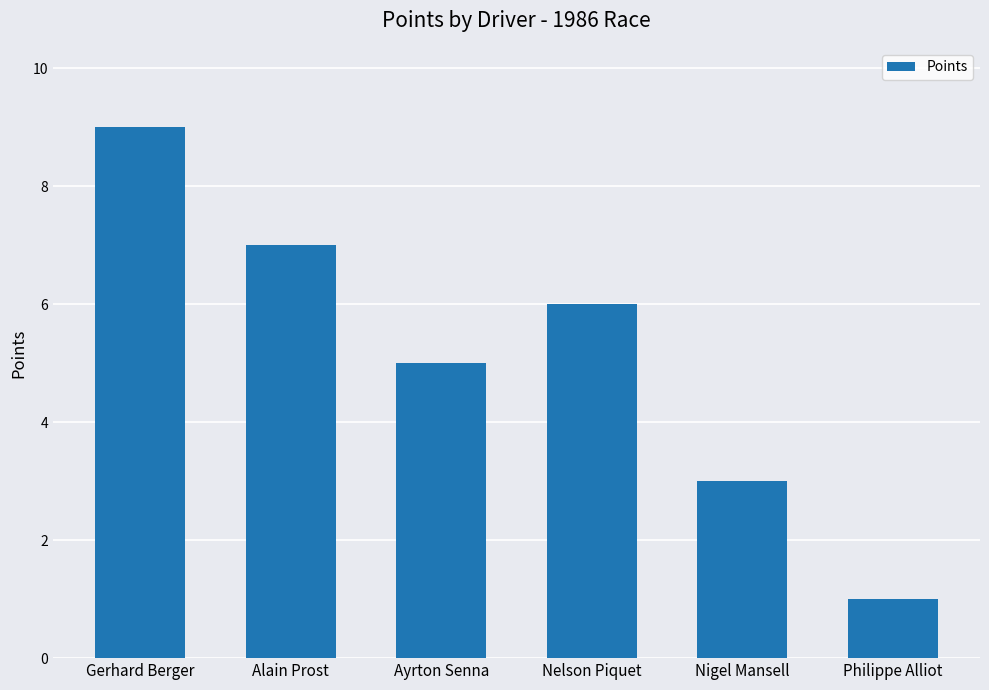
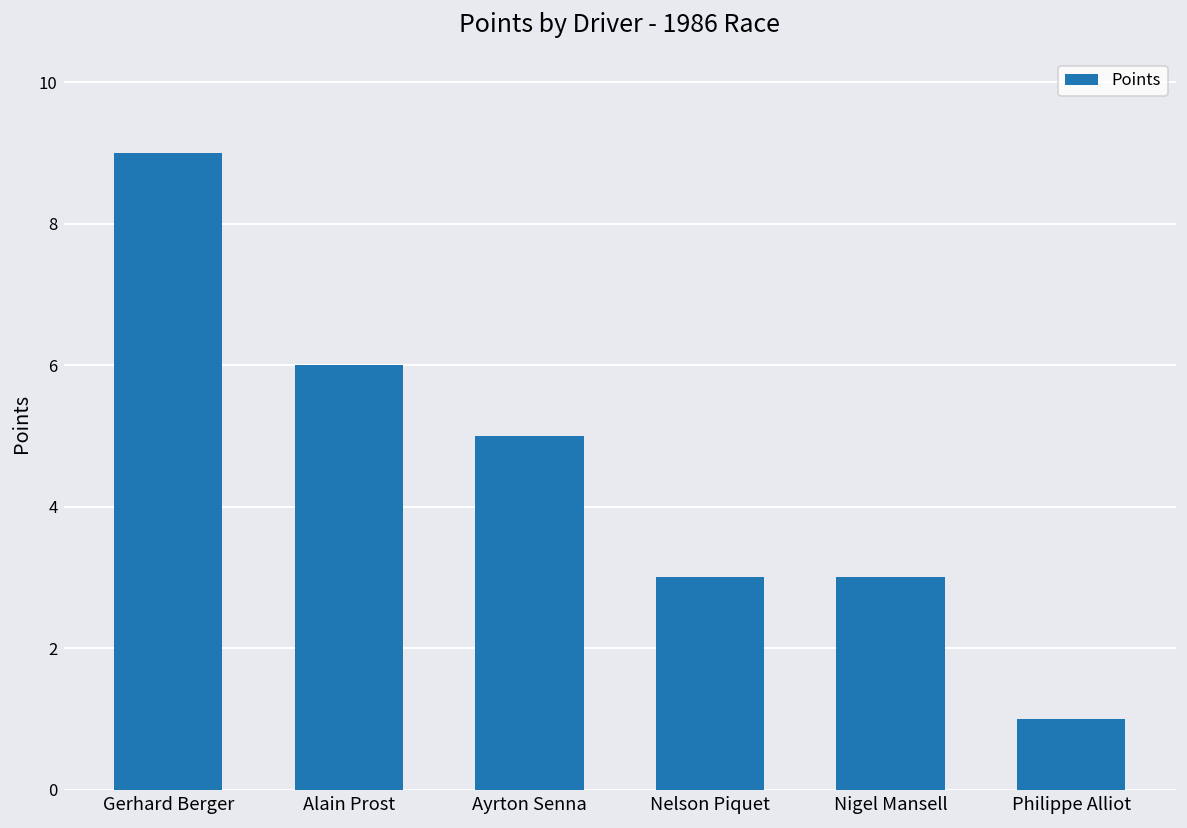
  {
    "Gerhard Berger": 9,
-   "Alain Prost": 7,
+   "Alain Prost": 6,
    "Ayrton Senna": 5,
-   "Nelson Piquet": 6,
+   "Nelson Piquet": 3,
    "Nigel Mansell": 3,
    "Philippe Alliot": 1
  }
